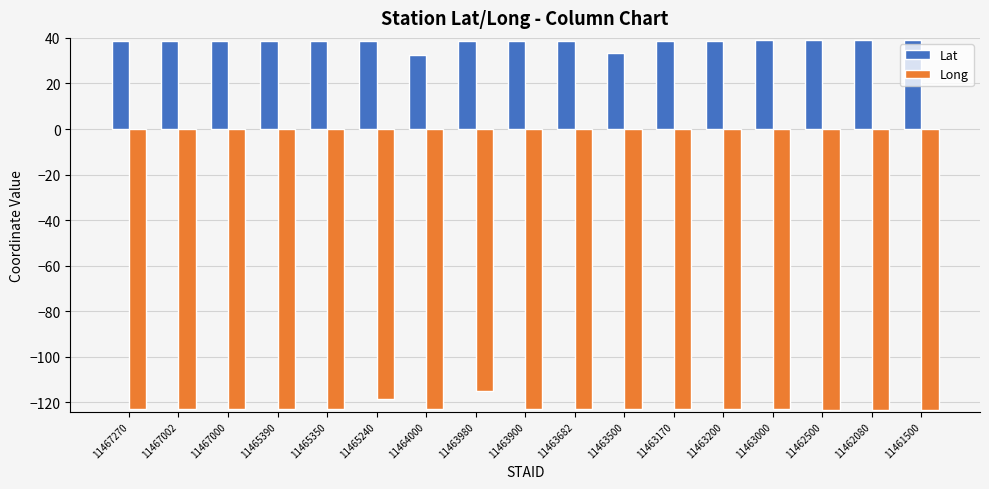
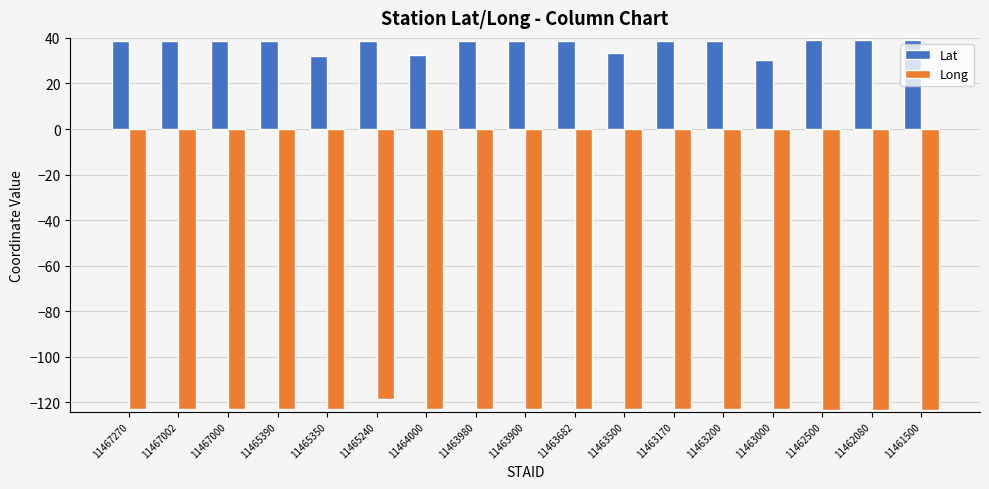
  {
    "Lat": {
      "11467270": 38,
      "11467002": 38,
      "11467000": 39,
      "11465390": 39,
-     "11465350": 39,
+     "11465350": 32,
      "11465240": 39,
      "11464000": 33,
      "11463980": 39,
      "11463900": 39,
      "11463682": 39,
      "11463500": 33,
      "11463170": 39,
      "11463200": 39,
-     "11463000": 39,
+     "11463000": 30,
      "11462500": 39,
      "11462080": 39,
      "11461500": 39
    },
    "Long": {
      "11467270": -123,
      "11467002": -123,
      "11467000": -123,
      "11465390": -123,
      "11465350": -123,
      "11465240": -119,
      "11464000": -123,
-     "11463980": -115,
+     "11463980": -123,
      "11463900": -123,
      "11463682": -123,
      "11463500": -123,
      "11463170": -123,
      "11463200": -123,
      "11463000": -123,
      "11462500": -123,
      "11462080": -123,
      "11461500": -123
    }
  }
